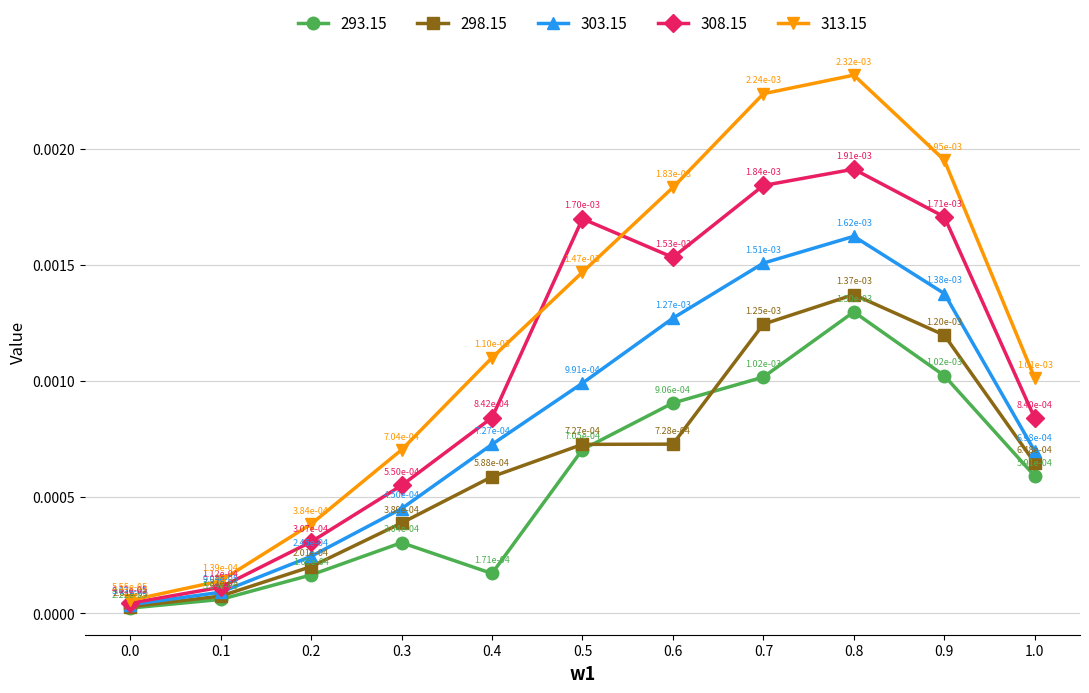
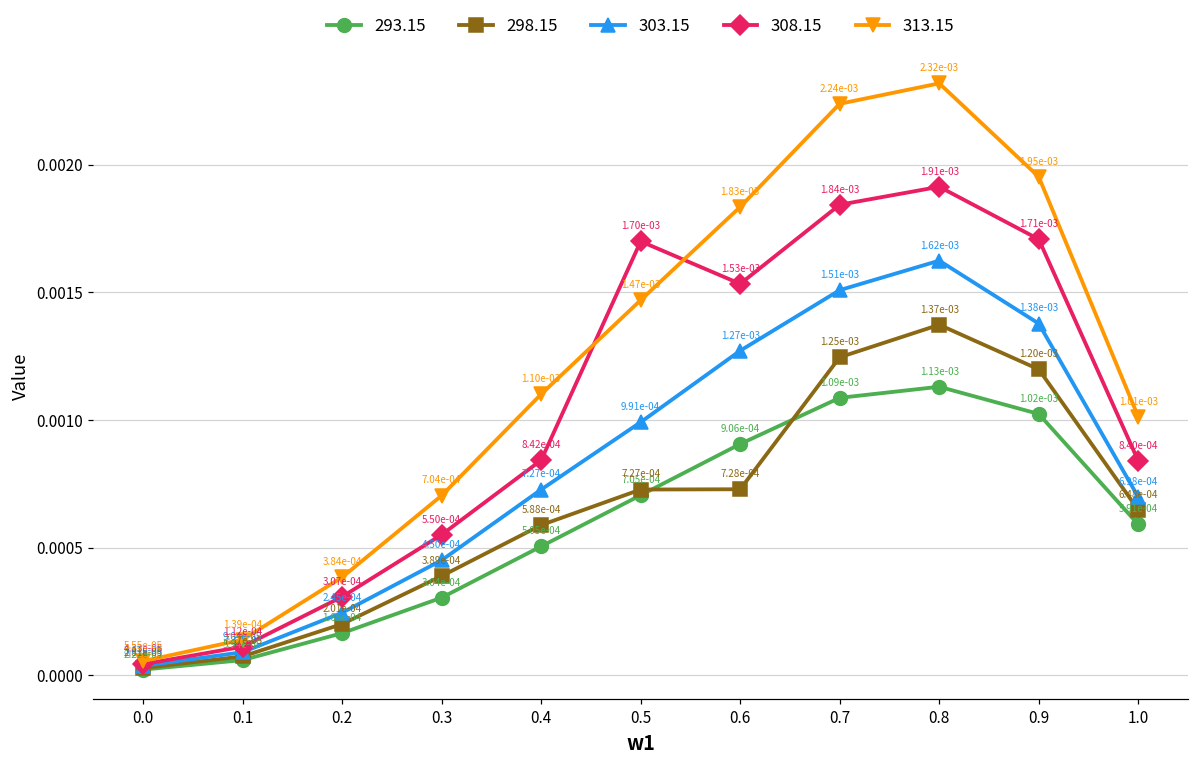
  {
    "293.15": {
-     "0.4": "1.71e-04",
+     "0.4": "5.05e-04",
      "0.6": "9.06e-04",
-     "0.7": "1.02e-03",
-     "0.8": "1.30e-03",
+     "0.7": "1.09e-03",
+     "0.8": "1.13e-03",
      "0.9": "1.02e-03"
    },
    "298.15": {
      "0.3": "3.04e-04",
      "0.4": "5.88e-04",
      "0.6": "7.28e-04",
      "0.7": "1.25e-03",
      "0.8": "1.30e-03",
      "0.9": "1.20e-03",
      "1.0": "5.91e-04"
    },
    "303.15": {
      "0.2": "2.01e-04",
      "0.3": "3.89e-04",
      "0.4": "7.27e-04",
      "0.5": "9.91e-04",
      "0.6": "1.27e-03",
      "0.7": "1.51e-03",
      "0.8": "1.62e-03",
      "0.9": "1.38e-03",
      "1.0": "6.48e-04"
    },
    "308.15": {
      "0.2": "2.45e-04",
      "0.3": "4.50e-04",
      "0.4": "7.27e-04",
      "0.5": "1.70e-03",
      "0.6": "1.53e-03",
      "0.7": "1.84e-03",
      "0.8": "1.91e-03",
      "0.9": "1.71e-03",
      "1.0": "8.40e-04"
    },
    "313.15": {
      "0.2": "3.07e-04",
      "0.3": "7.04e-04",
      "0.4": "1.10e-03",
      "0.5": "1.47e-03",
      "0.6": "1.83e-03",
      "0.7": "2.24e-03",
      "0.8": "2.32e-03",
      "0.9": "1.95e-03",
      "1.0": "1.01e-03"
    }
  }
